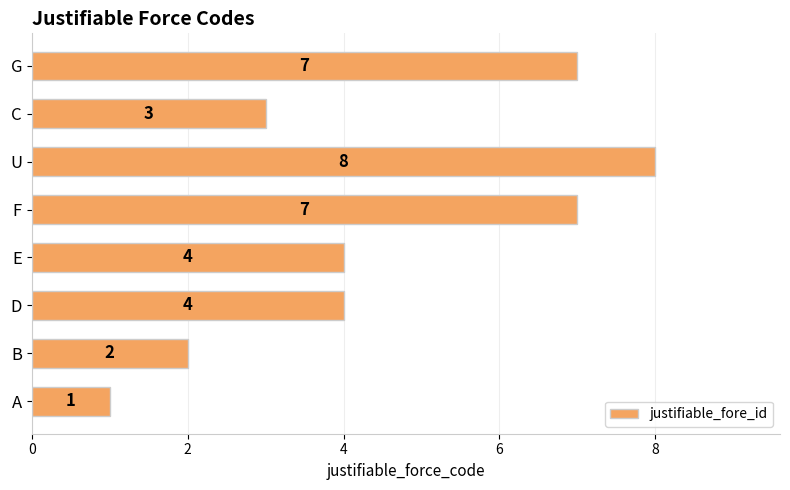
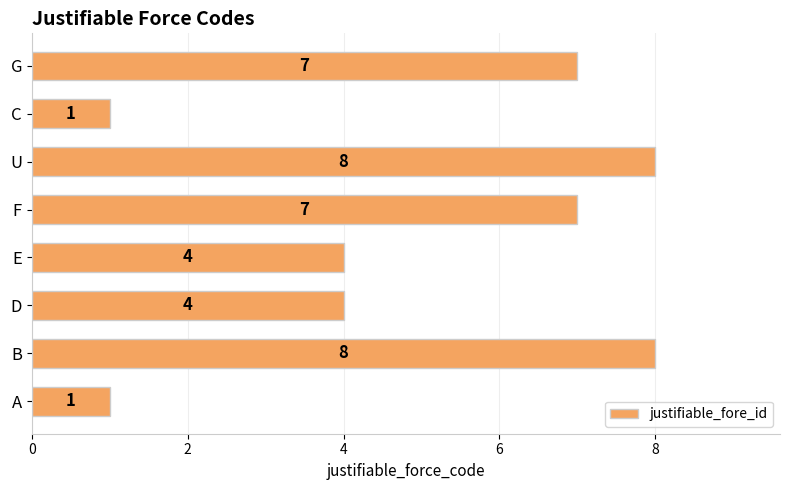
  {
    "G": 7,
-   "C": 3,
+   "C": 1,
    "U": 8,
    "F": 7,
    "E": 4,
    "D": 4,
-   "B": 2,
+   "B": 8,
    "A": 1
  }
